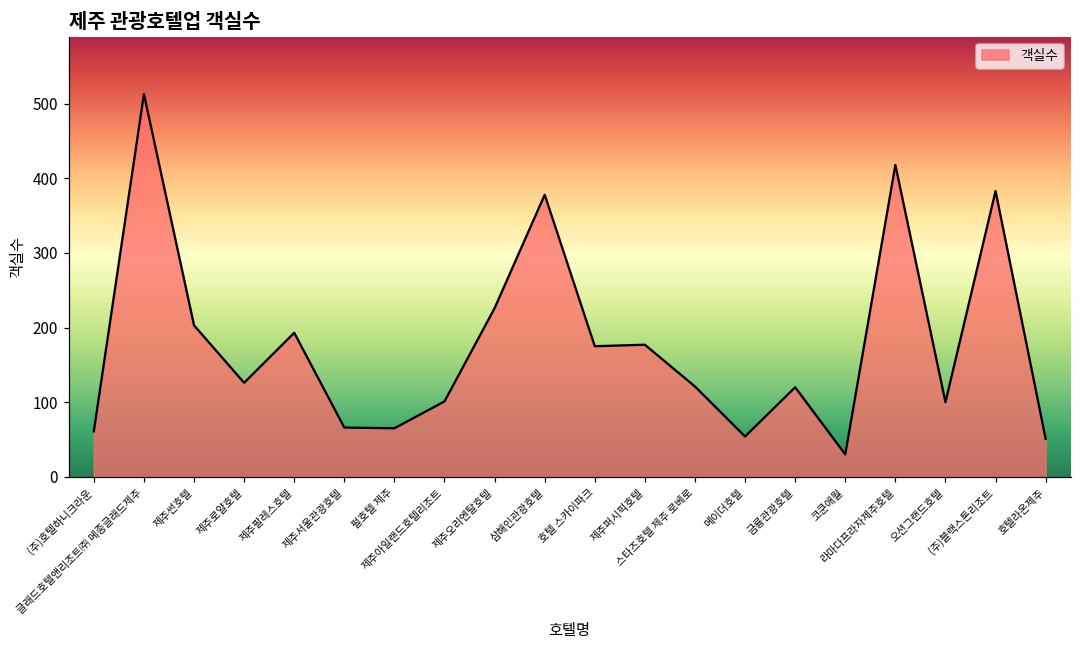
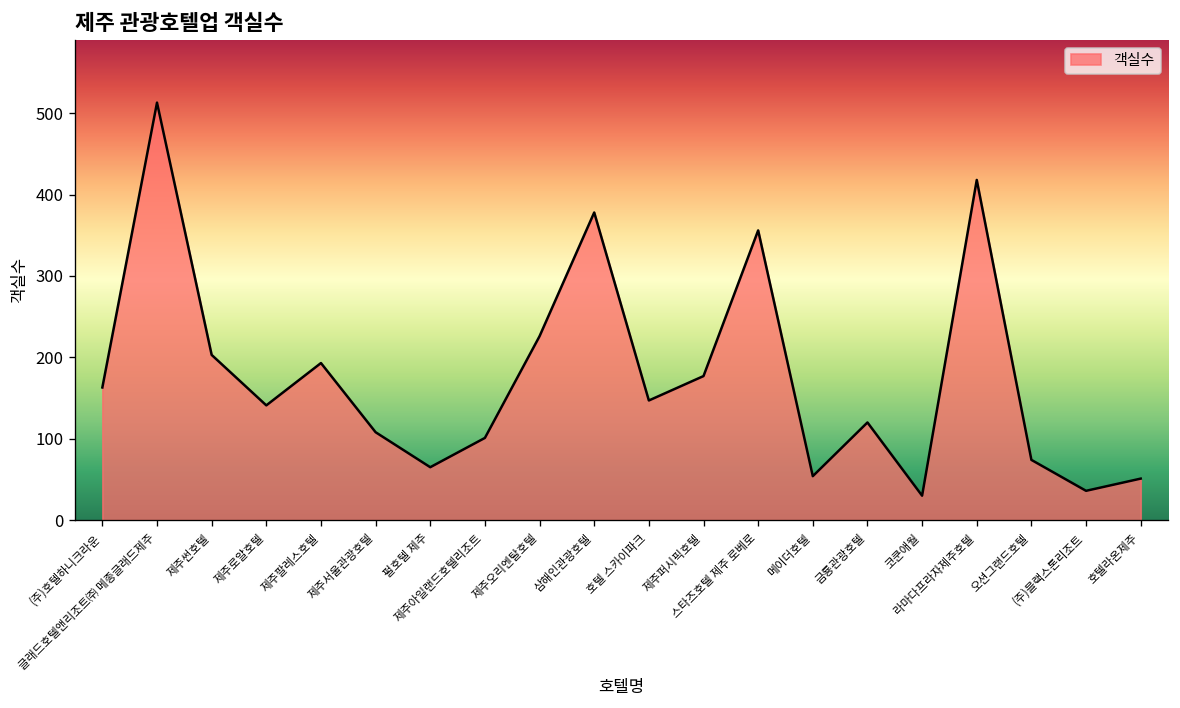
  {
-   "(주)호텔하니크라운": 60,
+   "(주)호텔하니크라운": 160,
    "글래드호텔앤리조트㈜ 메종글래드제주": 510,
    "제주썬호텔": 200,
-   "제주로얄호텔": 130,
+   "제주로얄호텔": 140,
    "제주팔레스호텔": 190,
-   "제주서울관광호텔": 70,
+   "제주서울관광호텔": 110,
    "펄호텔 제주": 70,
    "제주아일랜드호텔리조트": 100,
    "제주오리엔탈호텔": 230,
    "삼해인관광호텔": 380,
-   "호텔 스카이파크": 180,
+   "호텔 스카이파크": 150,
    "제주퍼시픽호텔": 180,
-   "스타즈호텔 제주 로베로": 120,
+   "스타즈호텔 제주 로베로": 360,
    "메이더호텔": 50,
    "금룡관광호텔": 120,
    "코쿤애월": 30,
    "라마다프라자제주호텔": 420,
-   "오션그랜드호텔": 100,
-   "(주)블랙스톤리조트": 380,
+   "오션그랜드호텔": 70,
+   "(주)블랙스톤리조트": 40,
    "호텔라온제주": 50
  }
